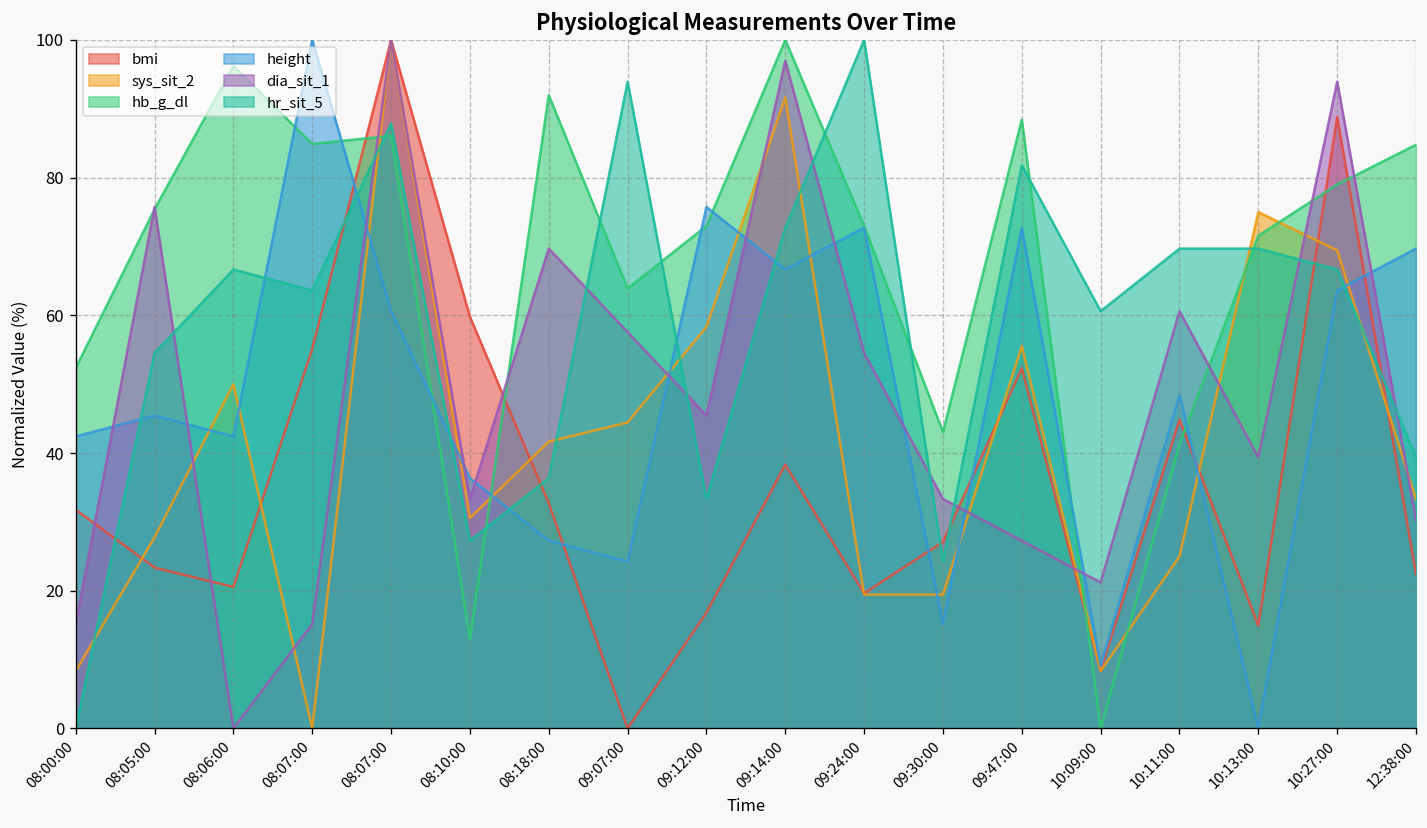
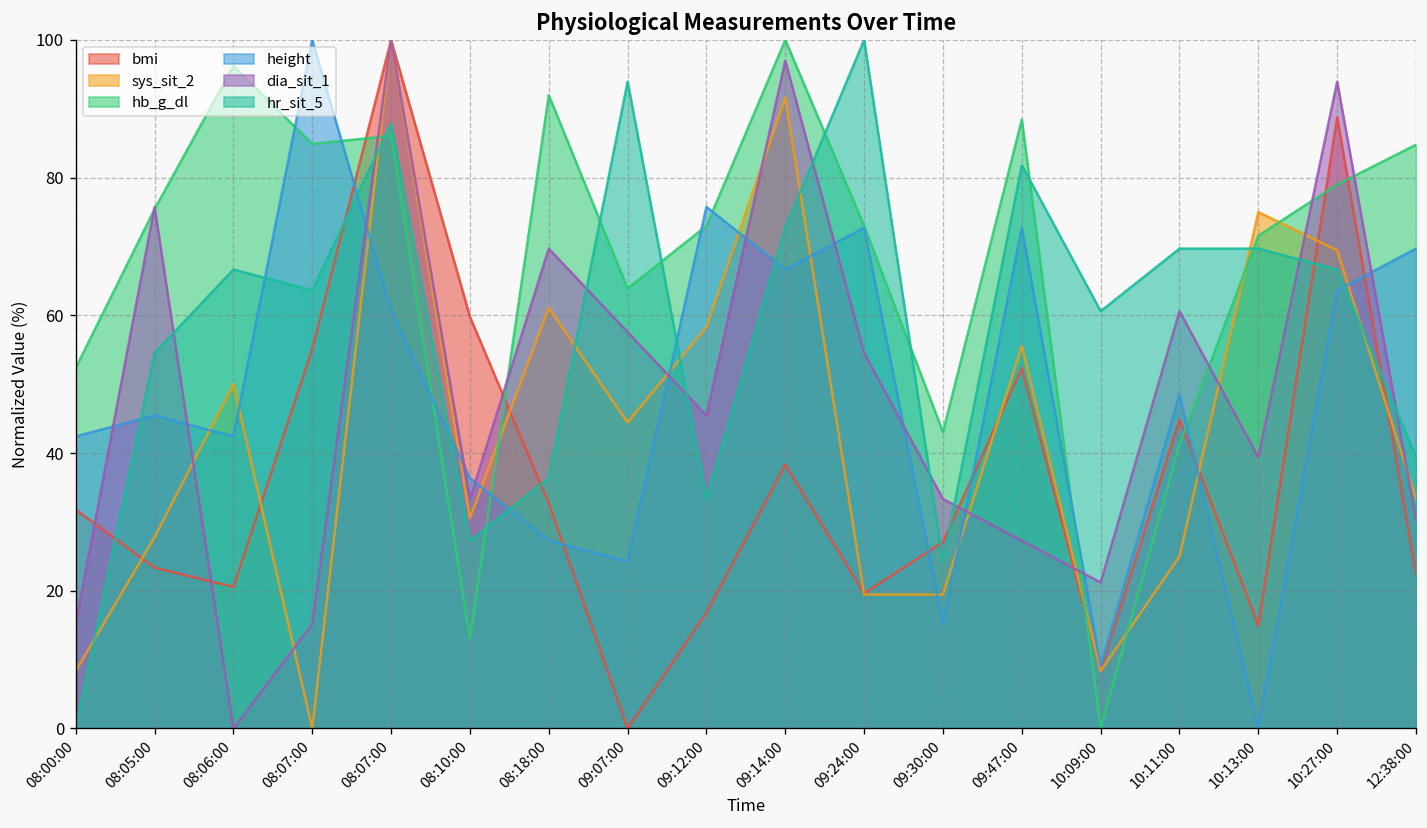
  {
    "bmi": {
      "08:00:00": 32,
      "08:05:00": 23,
      "08:06:00": 21,
      "08:10:00": 60,
      "08:18:00": 33,
      "09:07:00": 0,
      "09:12:00": 17,
      "09:14:00": 38,
      "09:30:00": 27,
      "09:47:00": 52,
      "10:11:00": 45,
      "10:13:00": 15,
      "10:27:00": 89,
      "12:38:00": 22
    },
    "sys_sit_2": {
      "08:00:00": 8,
      "08:05:00": 28,
      "08:06:00": 50,
      "08:10:00": 31,
-     "08:18:00": 42,
+     "08:18:00": 61,
      "09:07:00": 44,
      "09:12:00": 58,
      "09:14:00": 92,
      "09:30:00": 19,
      "09:47:00": 56,
      "10:11:00": 25,
      "10:13:00": 75,
      "10:27:00": 69,
      "12:38:00": 33
    },
    "height": {
      "08:00:00": 42,
      "08:05:00": 45,
      "08:06:00": 42,
      "08:10:00": 36,
      "08:18:00": 27,
      "09:07:00": 24,
      "09:12:00": 76,
      "09:14:00": 67,
      "09:30:00": 15,
      "09:47:00": 73,
      "10:09:00": 9,
      "10:11:00": 48,
      "10:13:00": 0,
      "10:27:00": 64,
      "12:38:00": 70
    },
    "dia_sit_1": {
      "08:00:00": 15,
      "08:06:00": 0,
      "08:10:00": 33,
      "08:18:00": 70,
      "09:07:00": 58,
      "09:12:00": 45,
      "09:14:00": 97,
      "09:24:00": 55,
      "09:30:00": 33,
      "09:47:00": 27,
      "10:09:00": 21,
      "10:11:00": 61,
      "10:13:00": 39,
      "10:27:00": 94,
      "12:38:00": 30
    }
  }
